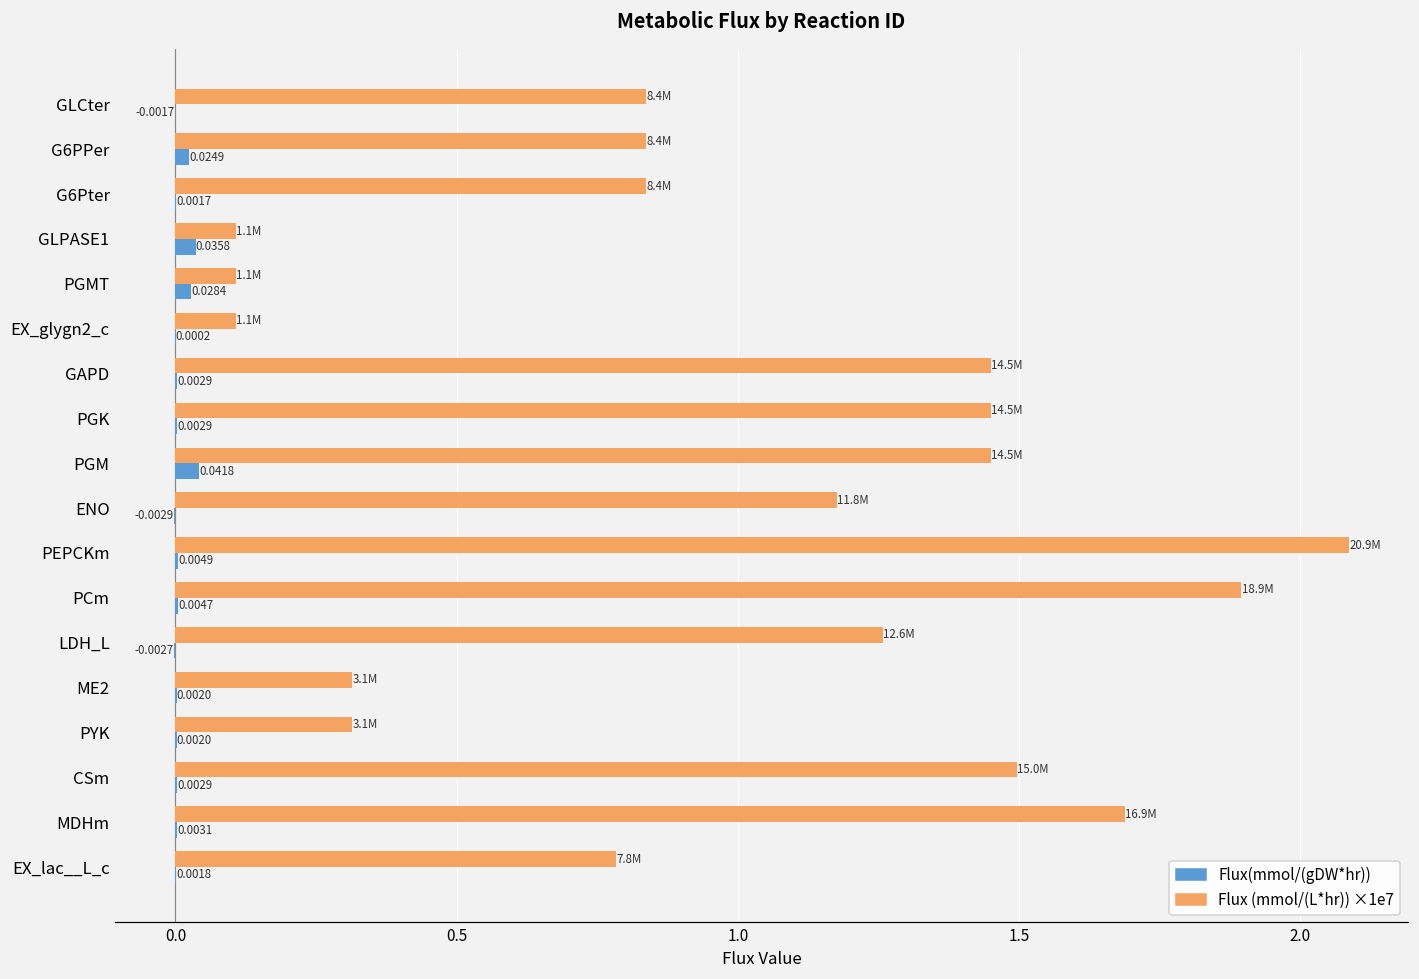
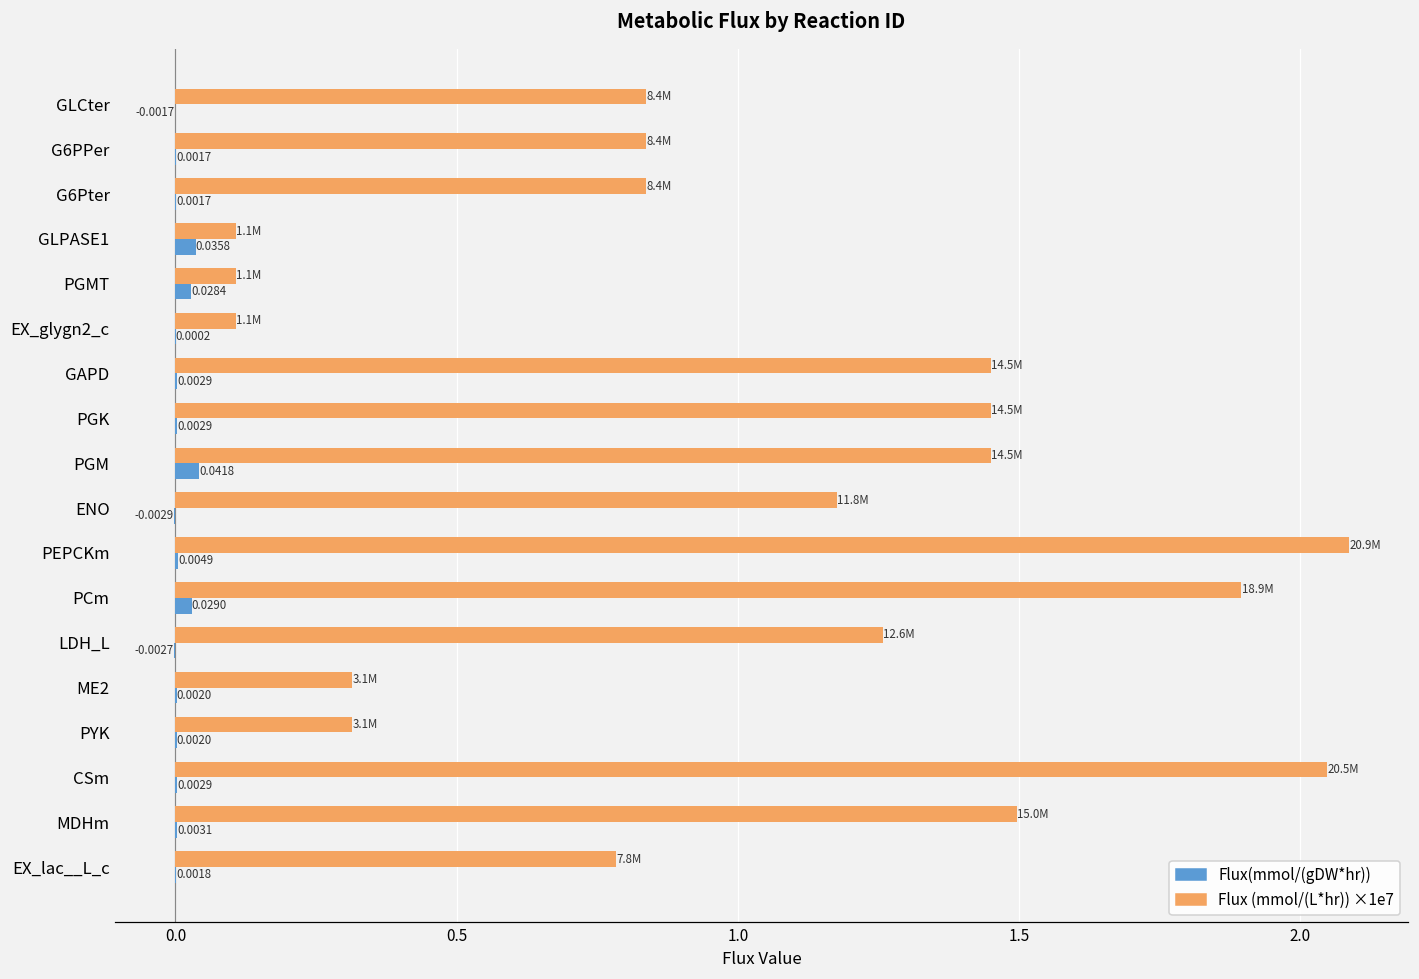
  {
    "Flux(mmol/(gDW*hr))": {
      "GLCter": "-0.0017",
-     "G6PPer": "0.0249",
+     "G6PPer": "0.0017",
      "G6Pter": "0.0017",
      "GLPASE1": "0.0358",
      "PGMT": "0.0284",
      "EX_glygn2_c": "0.0002",
      "GAPD": "0.0029",
      "PGK": "0.0029",
      "PGM": "0.0418",
      "ENO": "-0.0029",
      "PEPCKm": "0.0049",
-     "PCm": "0.0047",
+     "PCm": "0.0290",
      "LDH_L": "-0.0027",
      "ME2": "0.0020",
      "PYK": "0.0020",
      "CSm": "0.0029",
      "MDHm": "0.0031",
      "EX_lac__L_c": "0.0018"
    },
    "Flux (mmol/(L*hr)) ×1e7": {
-     "CSm": "15.0M",
-     "MDHm": "16.9M"
+     "CSm": "20.5M",
+     "MDHm": "15.0M"
    }
  }
